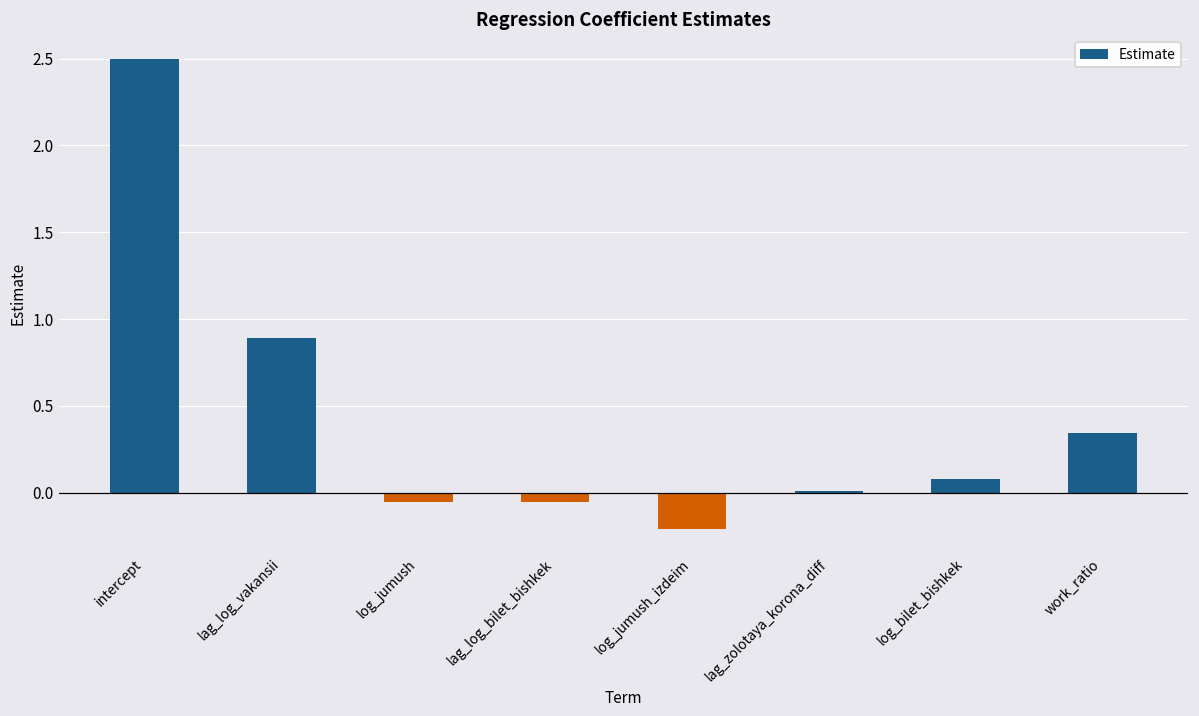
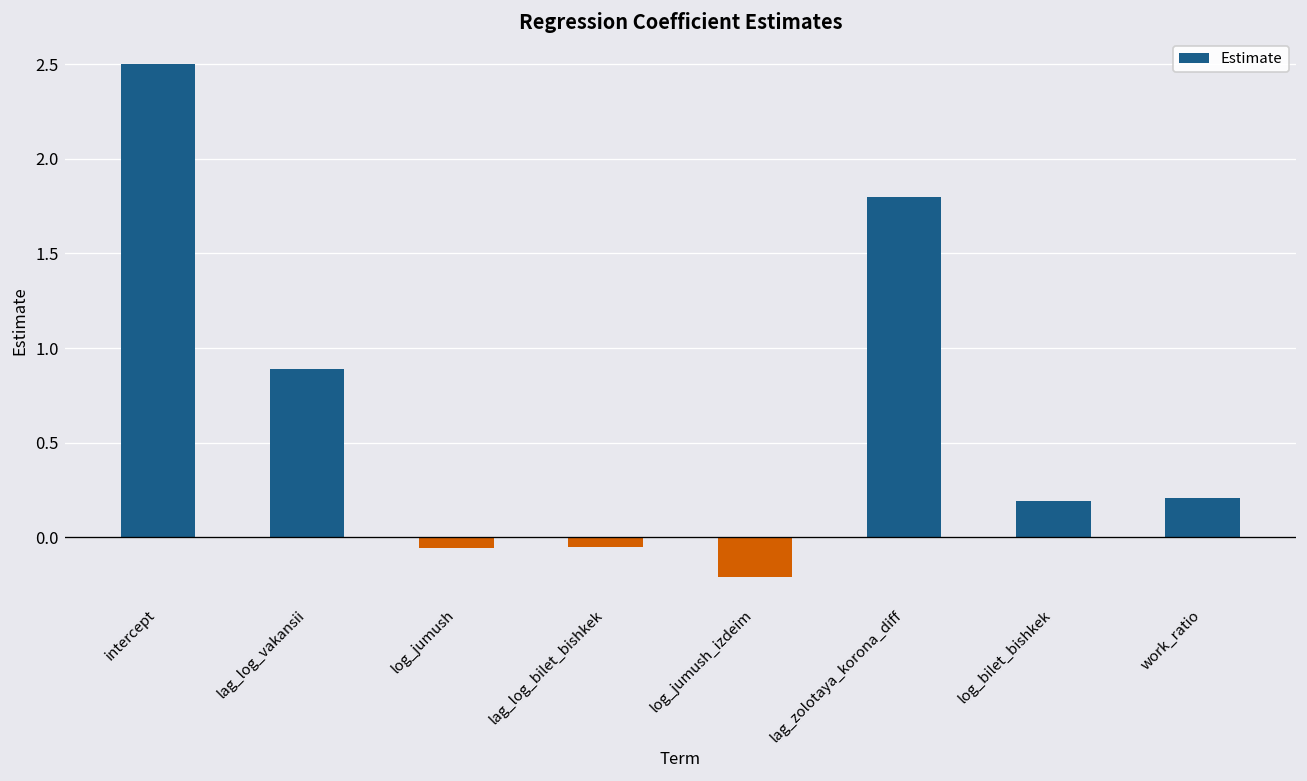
  {
    "intercept": 2.50,
    "lag_log_vakansii": 0.89,
    "log_jumush": -0.05,
    "lag_log_bilet_bishkek": -0.05,
    "log_jumush_izdeim": -0.21,
-   "lag_zolotaya_korona_diff": 0.01,
-   "log_bilet_bishkek": 0.08,
-   "work_ratio": 0.35
+   "lag_zolotaya_korona_diff": 1.80,
+   "log_bilet_bishkek": 0.19,
+   "work_ratio": 0.21
  }
